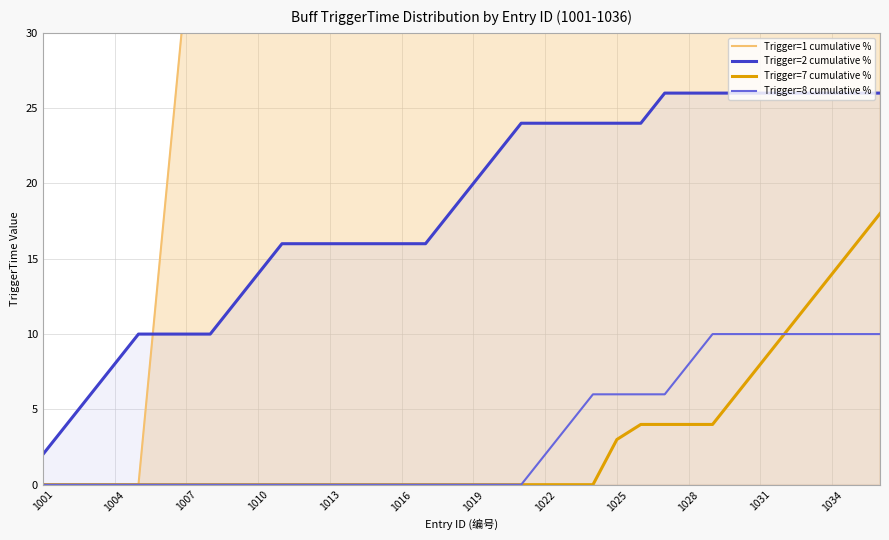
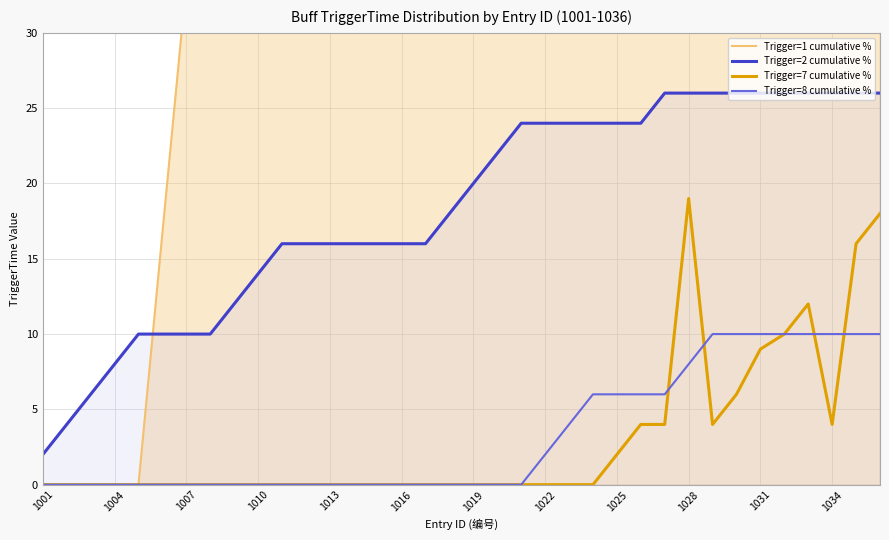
  {
    "Trigger=7 cumulative %": {
      "1022": 0,
-     "1025": 3,
-     "1028": 4,
-     "1031": 8,
-     "1034": 14
+     "1025": 2,
+     "1028": 19,
+     "1031": 9,
+     "1034": 4
    }
  }
